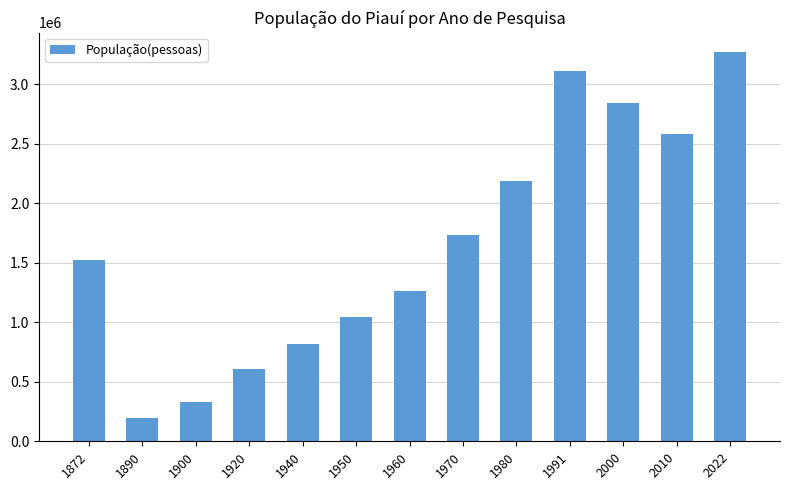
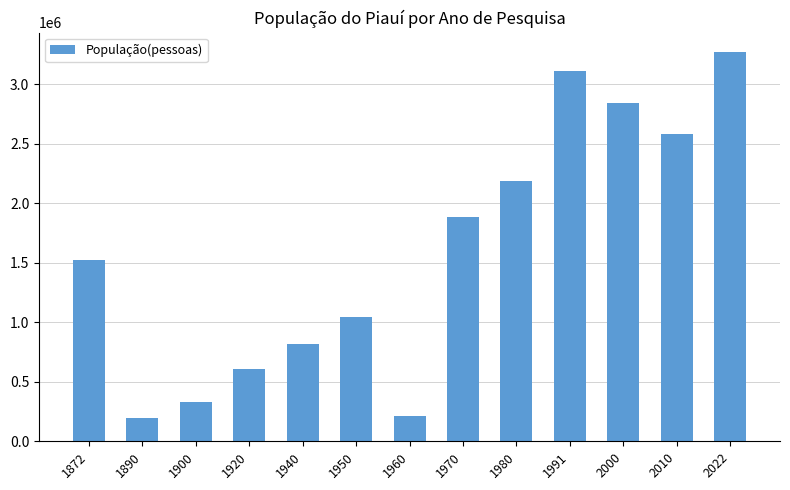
  {
    "1872": 1520000,
    "1890": 190000,
    "1900": 330000,
    "1920": 610000,
    "1940": 820000,
    "1950": 1050000,
-   "1960": 1260000,
-   "1970": 1730000,
+   "1960": 210000,
+   "1970": 1890000,
    "1980": 2190000,
    "1991": 3110000,
    "2000": 2840000,
    "2010": 2580000,
    "2022": 3270000
  }
